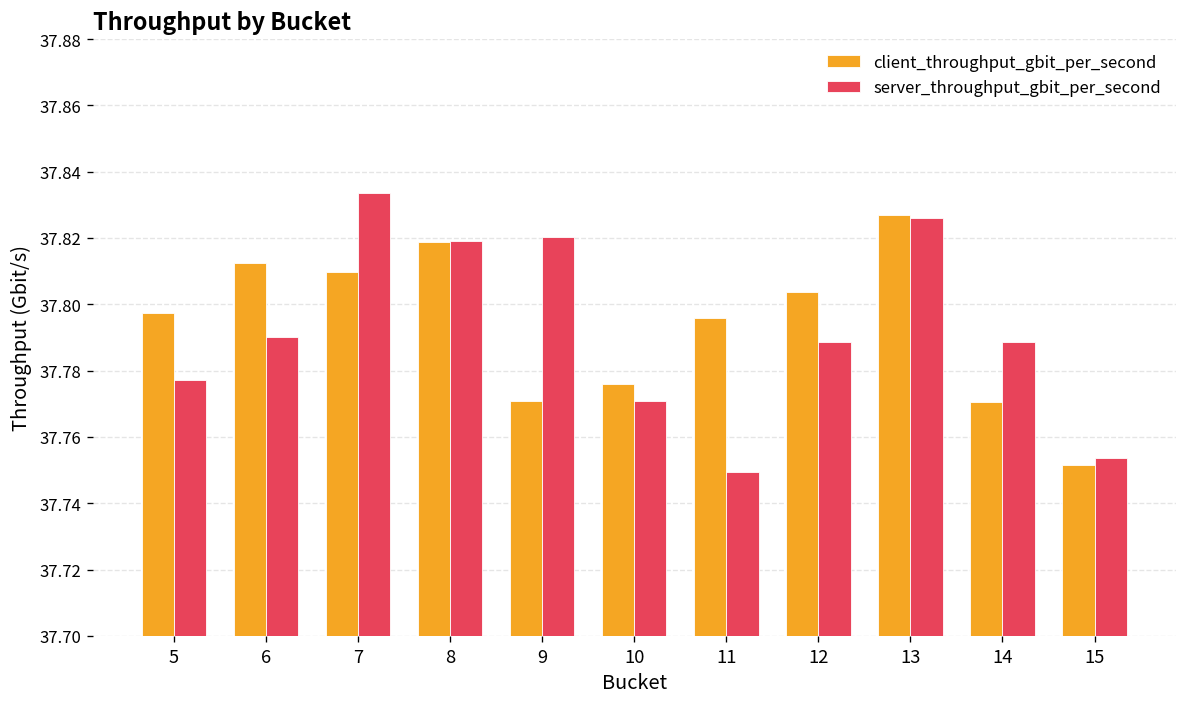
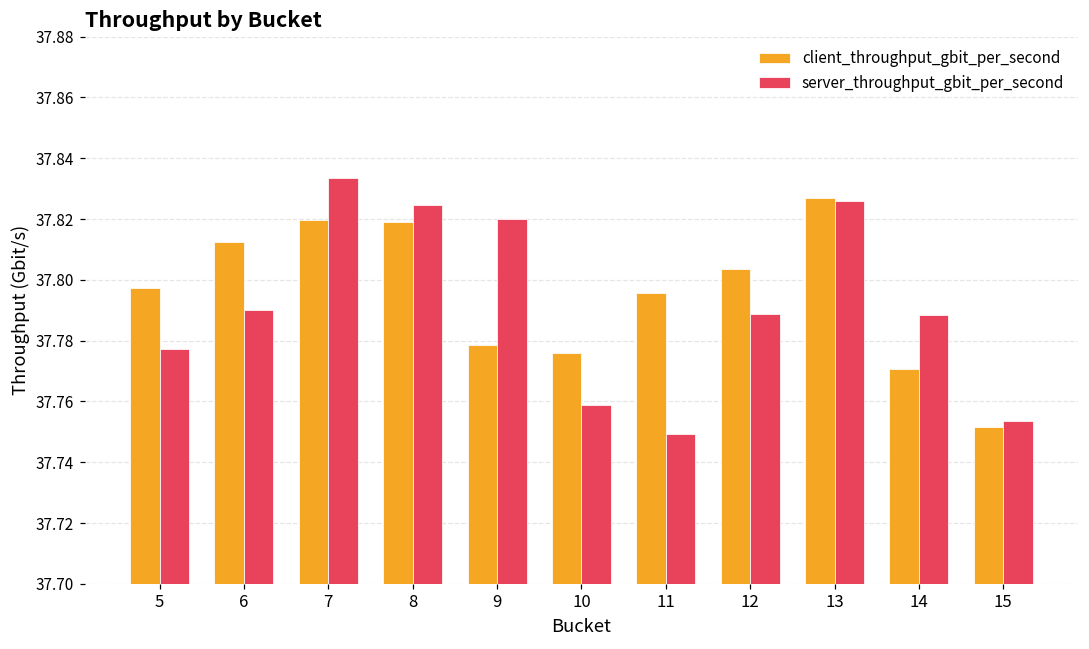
  {
    "client_throughput_gbit_per_second": {
      "5": 37.797,
      "6": 37.813,
-     "7": 37.810,
+     "7": 37.820,
      "8": 37.819,
-     "9": 37.771,
+     "9": 37.779,
      "10": 37.776,
      "11": 37.796,
      "12": 37.804,
      "13": 37.827,
      "14": 37.771,
      "15": 37.752
    },
    "server_throughput_gbit_per_second": {
      "5": 37.777,
      "6": 37.790,
      "7": 37.834,
-     "8": 37.819,
+     "8": 37.825,
      "9": 37.820,
-     "10": 37.771,
+     "10": 37.759,
      "11": 37.749,
      "12": 37.789,
      "13": 37.826,
      "14": 37.789,
      "15": 37.754
    }
  }
